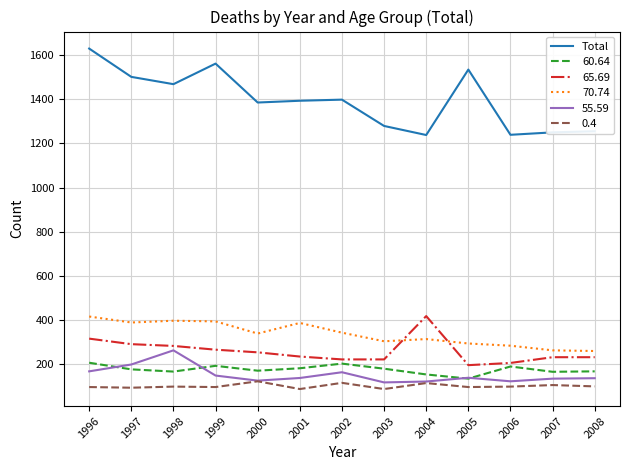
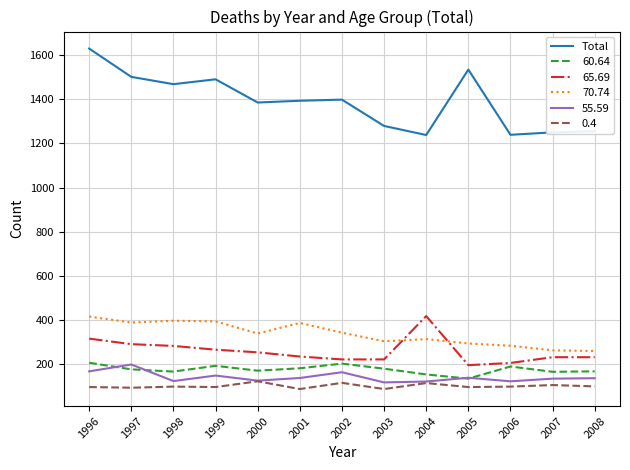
  {
    "Total": {
      "1996": 1630,
      "1997": 1500,
      "1998": 1470,
-     "1999": 1560,
+     "1999": 1490,
      "2000": 1390,
      "2001": 1390,
      "2002": 1400,
      "2003": 1280,
      "2004": 1240,
      "2005": 1530,
      "2006": 1240
    },
    "60.64": {
      "1996": 210,
      "1997": 180,
      "1998": 170,
      "1999": 190,
      "2000": 170,
      "2001": 180,
      "2002": 200,
      "2003": 180,
      "2004": 160,
      "2006": 190,
      "2007": 170,
      "2008": 170
    },
    "65.69": {
      "1996": 320,
      "1997": 290,
      "1998": 280,
      "1999": 270,
      "2000": 260,
      "2001": 240,
      "2002": 220,
      "2003": 220,
      "2004": 420,
      "2005": 200,
      "2006": 210,
      "2007": 230,
      "2008": 230
    },
    "70.74": {
      "1996": 420,
      "1997": 390,
      "1998": 400,
      "1999": 400,
      "2000": 340,
      "2001": 390,
      "2002": 340,
      "2003": 310,
      "2004": 320,
      "2005": 300,
      "2006": 290,
      "2007": 260,
      "2008": 260
    },
    "55.59": {
      "1996": 170,
      "1997": 200,
-     "1998": 260,
+     "1998": 130,
      "1999": 150,
      "2001": 140,
      "2002": 170,
      "2003": 120,
      "2006": 120,
      "2007": 140,
      "2008": 140
    },
    "0.4": {
      "1996": 100,
      "1997": 100,
      "1998": 100,
      "1999": 100,
      "2001": 90,
      "2002": 120,
      "2003": 90,
      "2005": 100,
      "2006": 100,
      "2007": 110,
      "2008": 100
    }
  }
